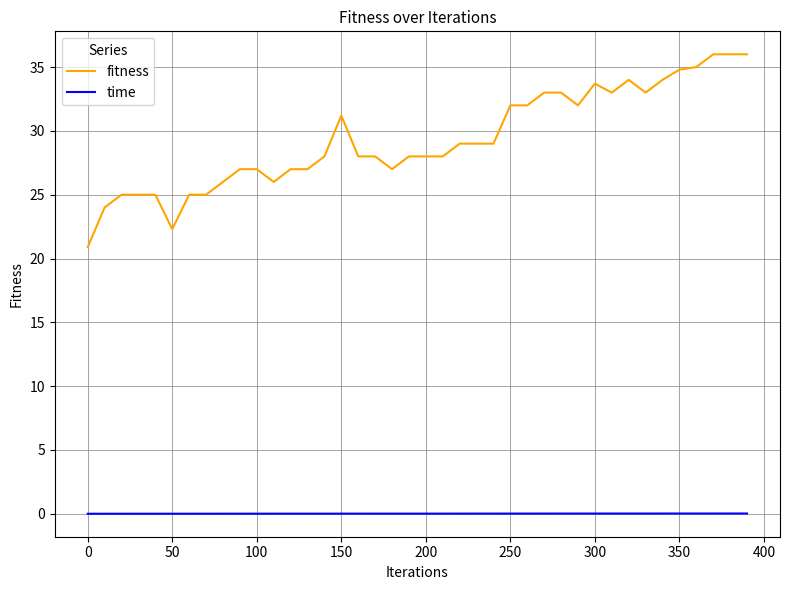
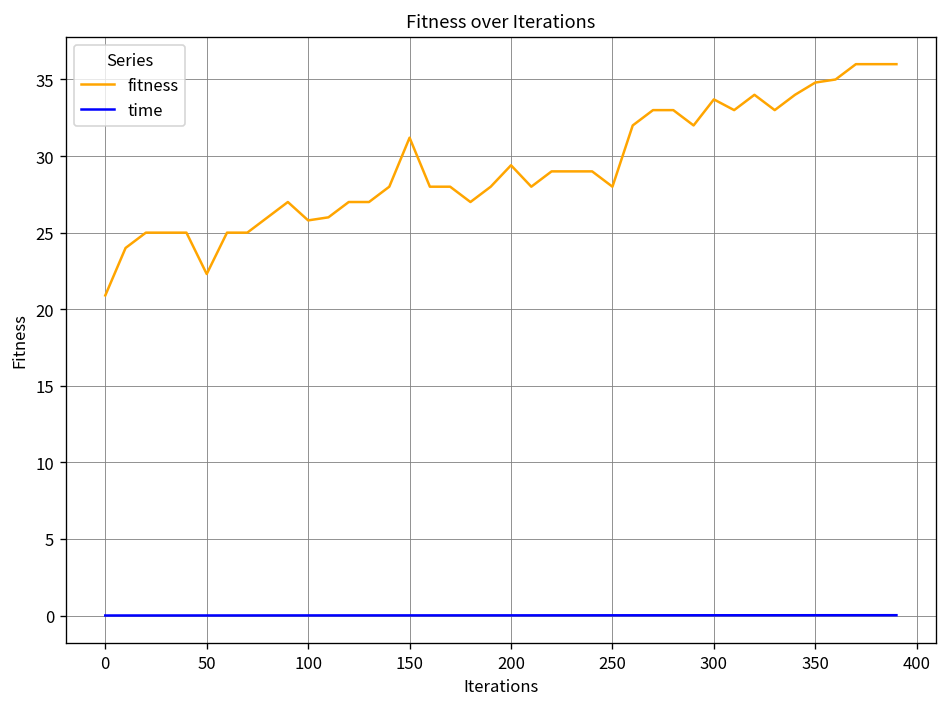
  {
    "fitness": {
      "0": 20.9,
      "50": 22.3,
-     "100": 27.0,
+     "100": 25.8,
      "150": 31.2,
-     "200": 28.0,
-     "250": 32,
+     "200": 29.4,
+     "250": 28,
      "300": 33.7,
      "350": 34.8
    },
    "time": {
      "0": 0.0,
      "50": 0.0,
      "100": 0.0,
      "150": 0.0,
      "200": 0.0,
      "250": 0.0,
      "300": 0.0,
      "350": 0.0
    }
  }
